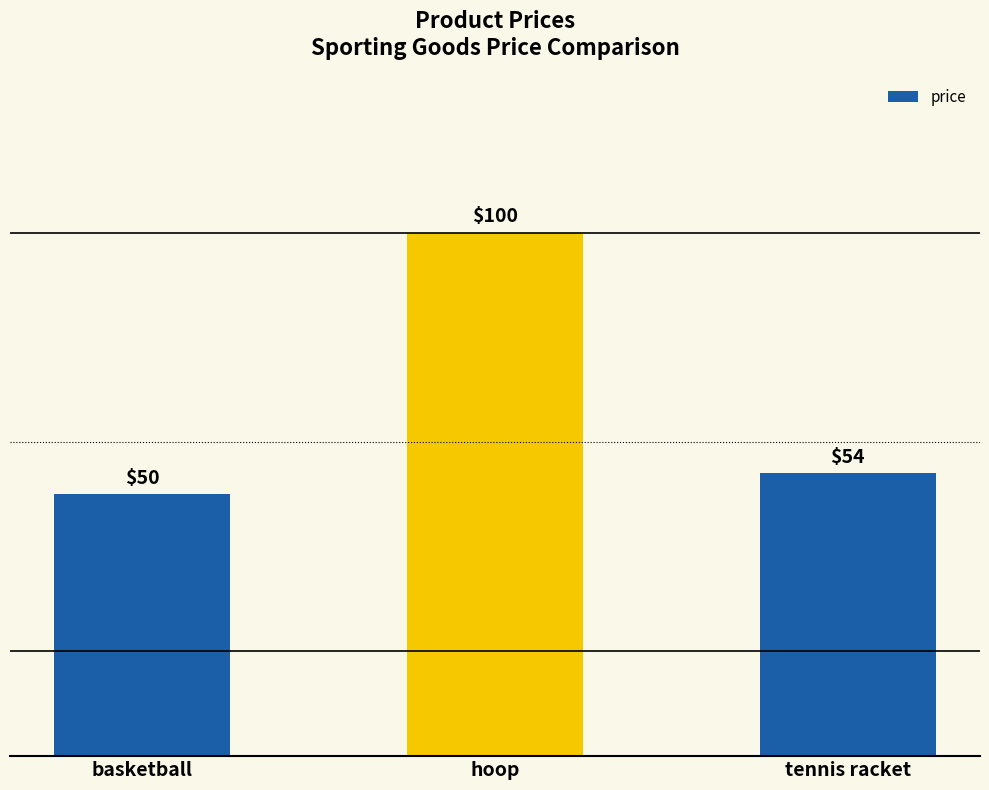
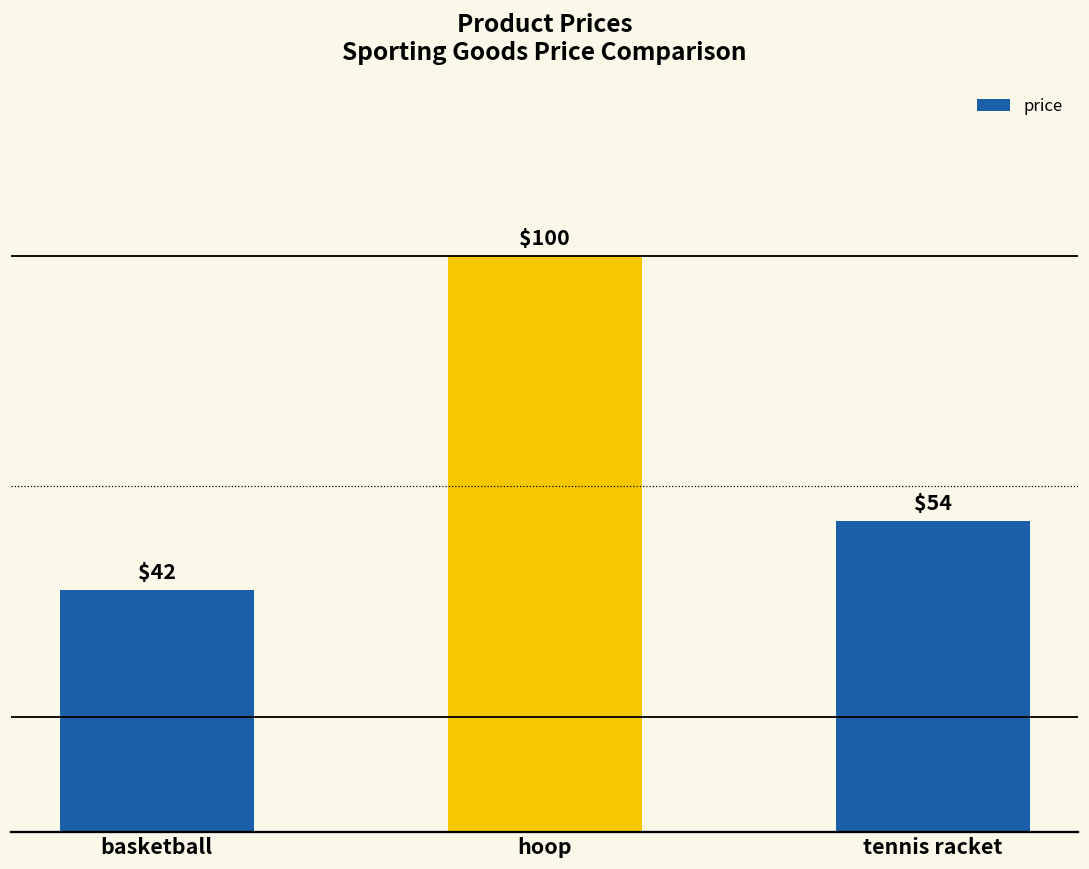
  {
-   "basketball": "$50",
+   "basketball": "$42",
    "hoop": "$100",
    "tennis racket": "$54"
  }
